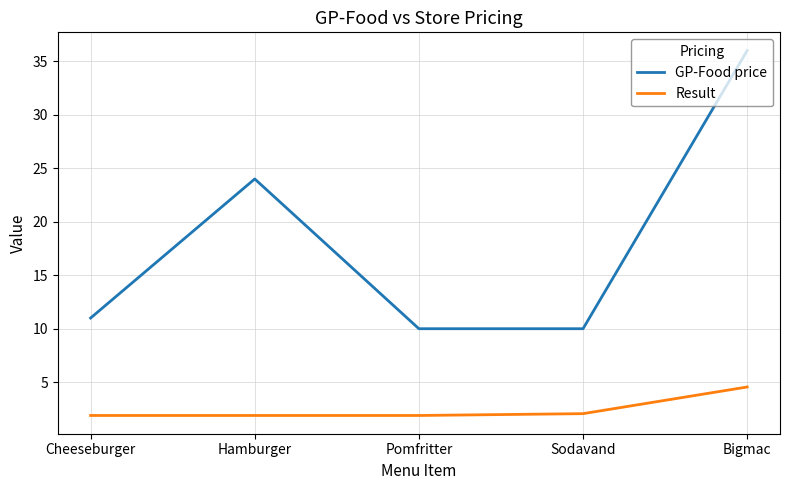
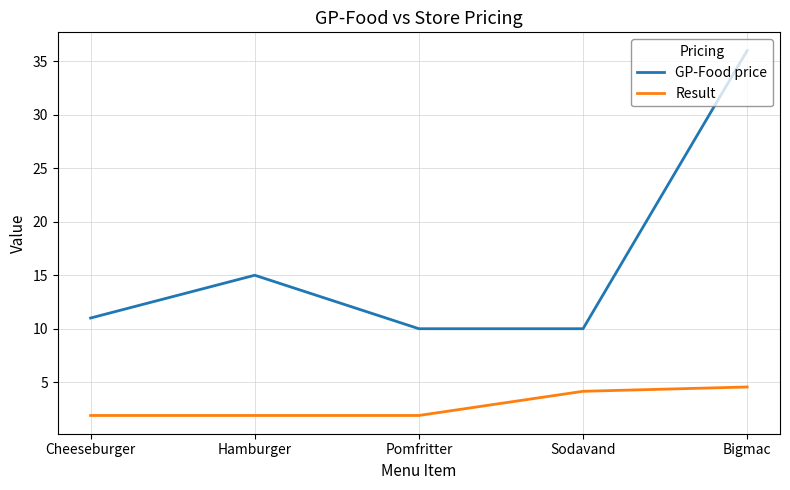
  {
    "GP-Food price": {
      "Cheeseburger": 11,
-     "Hamburger": 24,
+     "Hamburger": 15,
      "Pomfritter": 10,
      "Sodavand": 10
    },
    "Result": {
      "Cheeseburger": 1.9,
      "Hamburger": 1.9,
      "Pomfritter": 1.9,
-     "Sodavand": 2.1,
+     "Sodavand": 4.2,
      "Bigmac": 4.6
    }
  }
